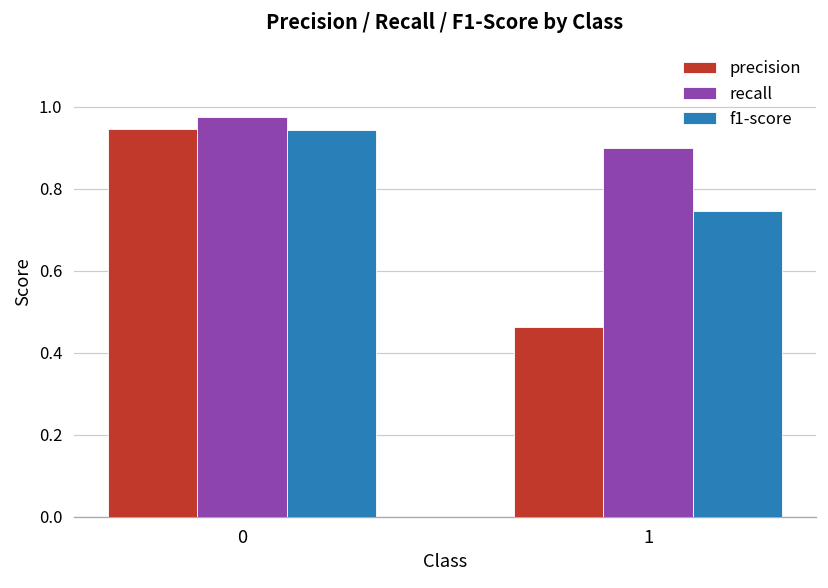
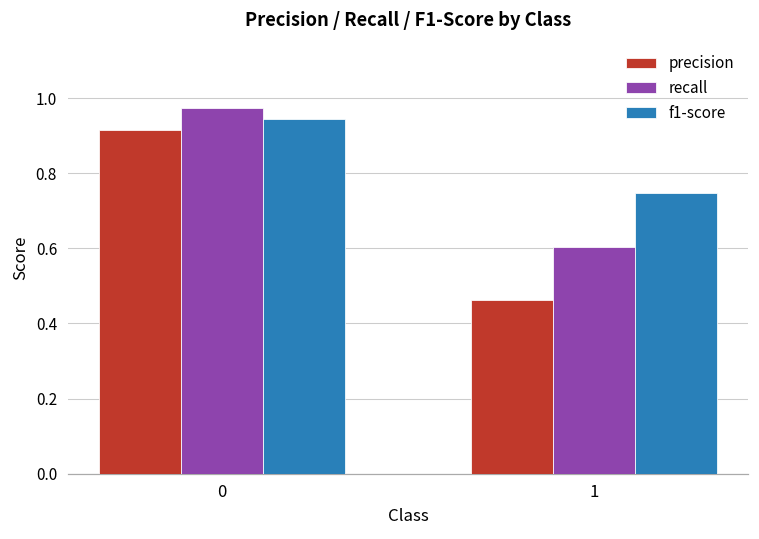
  {
    "precision": {
-     "0": 0.95,
+     "0": 0.92,
      "1": 0.46
    },
    "recall": {
      "0": 0.97,
-     "1": 0.90
+     "1": 0.60
    },
    "f1-score": {
      "0": 0.94,
      "1": 0.75
    }
  }
